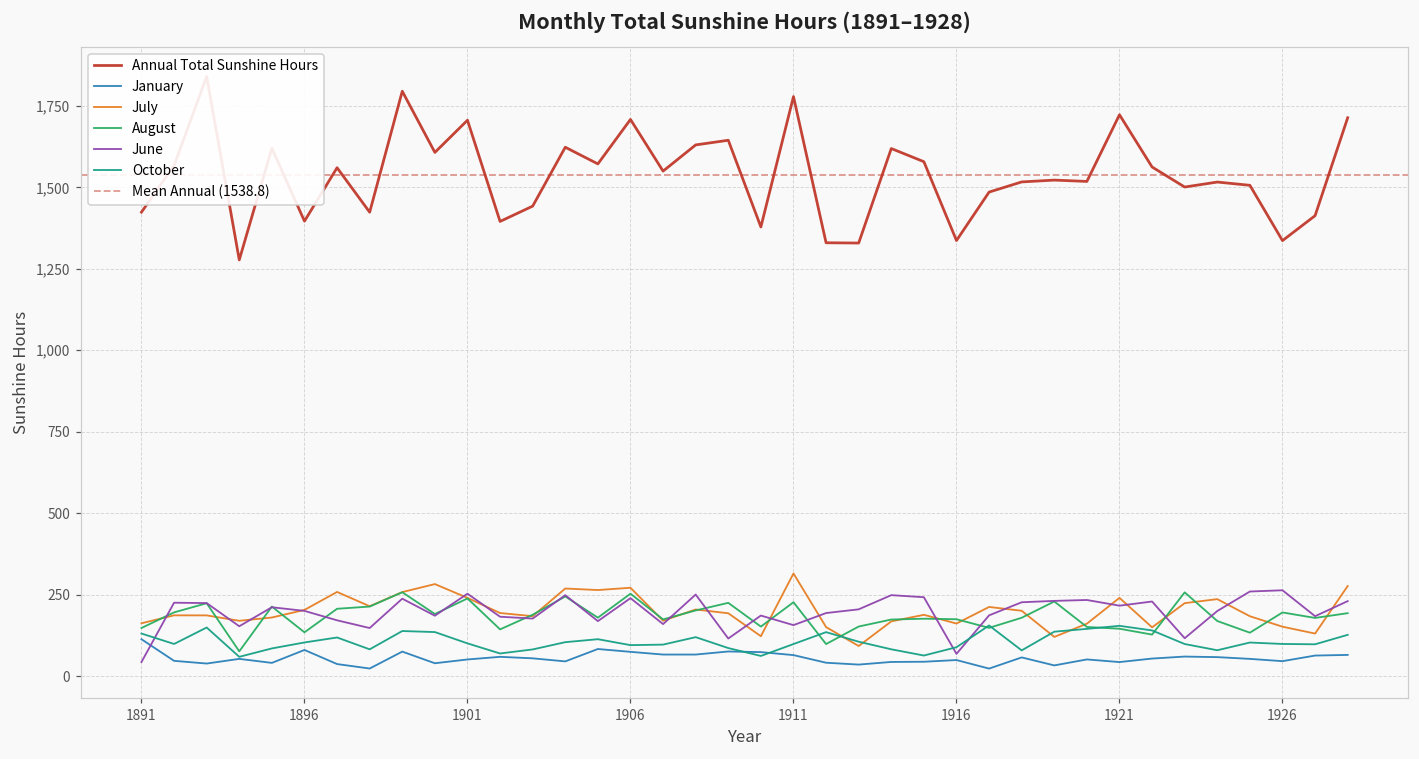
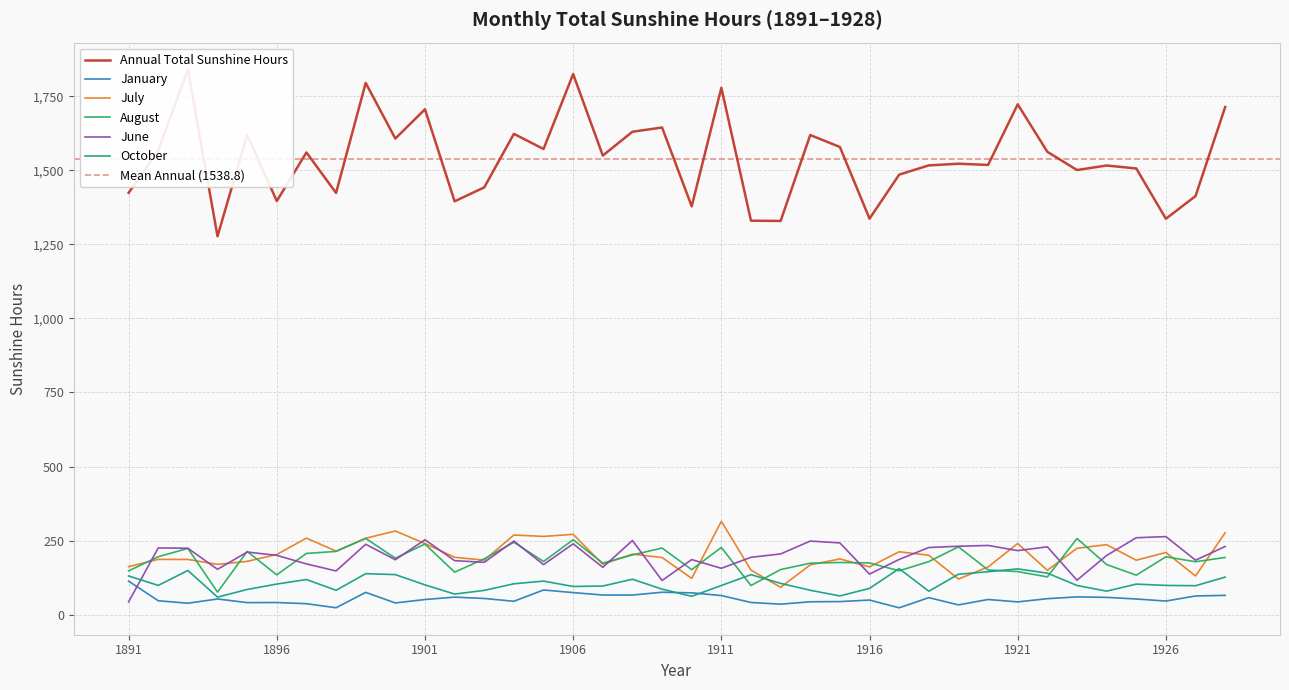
  {
    "Annual Total Sunshine Hours": {
      "1891": "1,420",
      "1896": "1,400",
      "1901": "1,710",
-     "1906": "1,710",
+     "1906": "1,830",
      "1911": "1,780",
      "1916": "1,340",
      "1921": "1,720",
      "1926": "1,340"
    },
    "January": {
      "1891": "110",
-     "1896": "80",
+     "1896": "40",
      "1901": "50",
      "1906": "70",
      "1911": "60",
      "1916": "50",
      "1921": "40",
      "1926": "50"
    },
    "July": {
      "1891": "160",
      "1906": "270",
      "1911": "310",
      "1916": "160",
      "1921": "240",
-     "1926": "150"
+     "1926": "210"
    },
    "June": {
      "1891": "40",
      "1901": "250",
      "1906": "240",
      "1911": "160",
-     "1916": "70",
+     "1916": "140",
      "1921": "220",
      "1926": "260"
    }
  }
